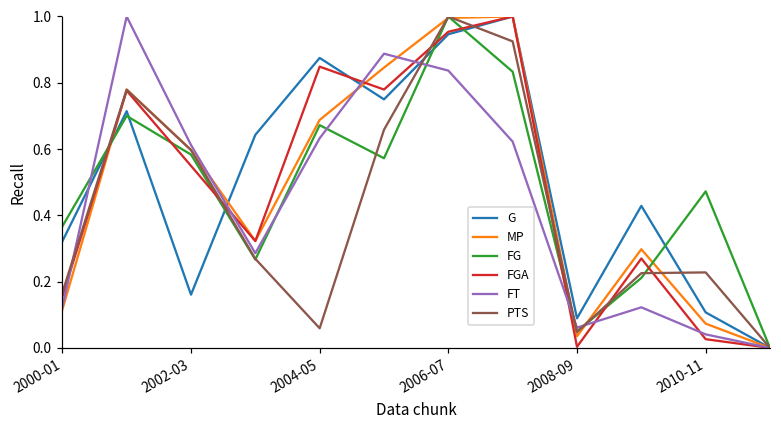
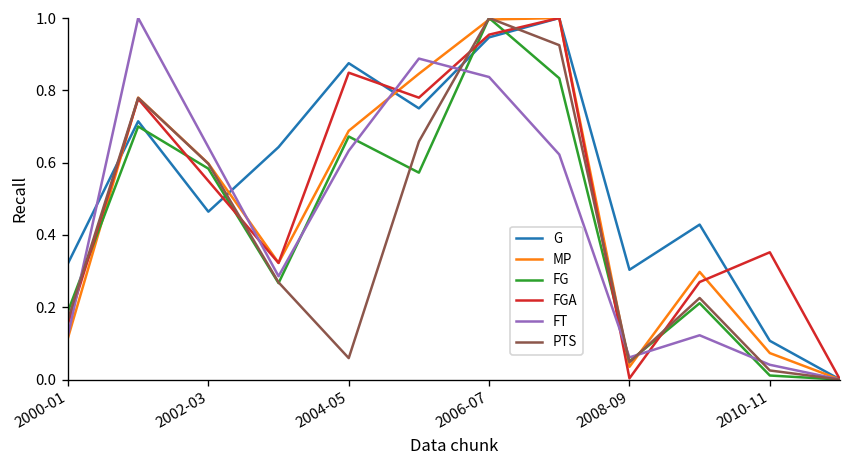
  {
    "G": {
      "2000-01": 0.32,
-     "2002-03": 0.16,
+     "2002-03": 0.46,
      "2004-05": 0.88,
-     "2008-09": 0.09,
+     "2008-09": 0.30,
      "2010-11": 0.11
    },
    "MP": {
      "2004-05": 0.69,
      "2008-09": 0.04,
      "2010-11": 0.07
    },
    "FG": {
-     "2000-01": 0.37,
+     "2000-01": 0.19,
      "2002-03": 0.58,
      "2004-05": 0.67,
-     "2010-11": 0.47
+     "2010-11": 0.01
    },
    "FGA": {
      "2000-01": 0.15,
      "2002-03": 0.55,
      "2004-05": 0.85,
      "2008-09": 0.00,
-     "2010-11": 0.03
+     "2010-11": 0.35
    },
    "FT": {
-     "2002-03": 0.61,
+     "2002-03": 0.64,
      "2004-05": 0.63,
      "2006-07": 0.84,
      "2008-09": 0.06,
      "2010-11": 0.04
    },
    "PTS": {
      "2000-01": 0.17,
      "2004-05": 0.06,
-     "2010-11": 0.23
+     "2010-11": 0.03
    }
  }
